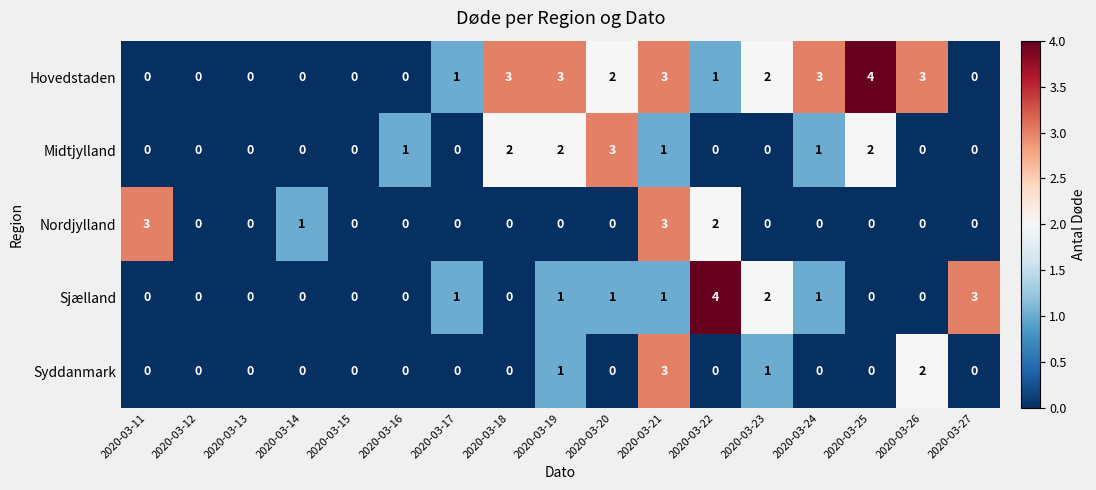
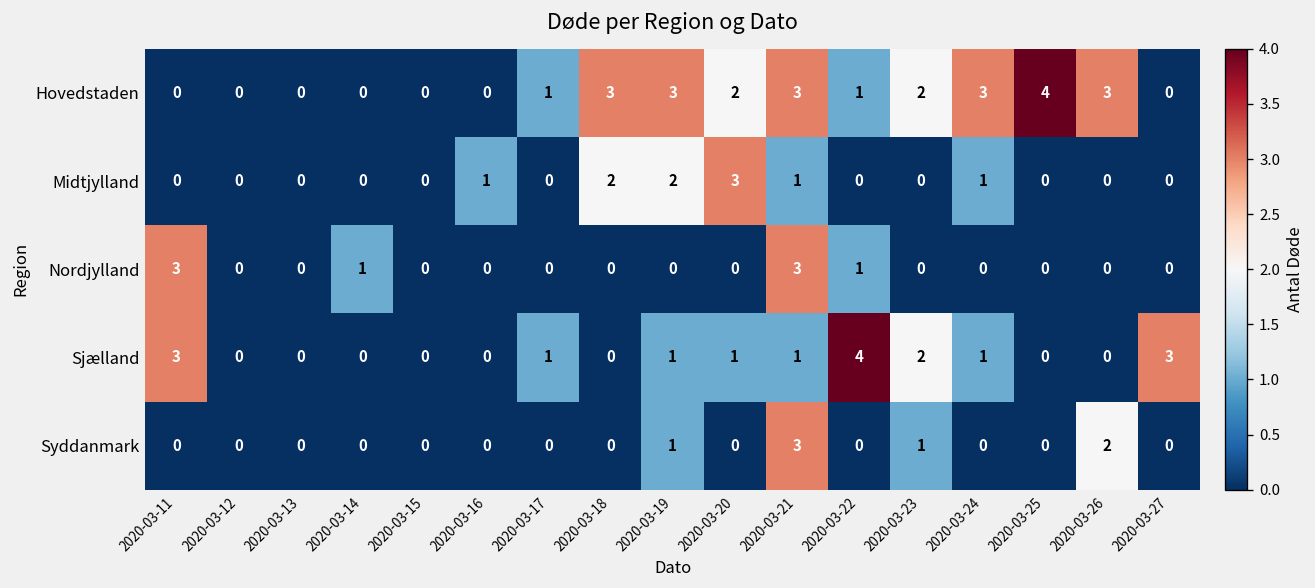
  {
    "Hovedstaden": {
      "2020-03-11": 0,
      "2020-03-12": 0,
      "2020-03-13": 0,
      "2020-03-14": 0,
      "2020-03-15": 0,
      "2020-03-16": 0,
      "2020-03-17": 1,
      "2020-03-18": 3,
      "2020-03-19": 3,
      "2020-03-20": 2,
      "2020-03-21": 3,
      "2020-03-22": 1,
      "2020-03-23": 2,
      "2020-03-24": 3,
      "2020-03-25": 4,
      "2020-03-26": 3,
      "2020-03-27": 0
    },
    "Midtjylland": {
      "2020-03-11": 0,
      "2020-03-12": 0,
      "2020-03-13": 0,
      "2020-03-14": 0,
      "2020-03-15": 0,
      "2020-03-16": 1,
      "2020-03-17": 0,
      "2020-03-18": 2,
      "2020-03-19": 2,
      "2020-03-20": 3,
      "2020-03-21": 1,
      "2020-03-22": 0,
      "2020-03-23": 0,
      "2020-03-24": 1,
-     "2020-03-25": 2,
+     "2020-03-25": 0,
      "2020-03-26": 0,
      "2020-03-27": 0
    },
    "Nordjylland": {
      "2020-03-11": 3,
      "2020-03-12": 0,
      "2020-03-13": 0,
      "2020-03-14": 1,
      "2020-03-15": 0,
      "2020-03-16": 0,
      "2020-03-17": 0,
      "2020-03-18": 0,
      "2020-03-19": 0,
      "2020-03-20": 0,
      "2020-03-21": 3,
-     "2020-03-22": 2,
+     "2020-03-22": 1,
      "2020-03-23": 0,
      "2020-03-24": 0,
      "2020-03-25": 0,
      "2020-03-26": 0,
      "2020-03-27": 0
    },
    "Sjælland": {
-     "2020-03-11": 0,
+     "2020-03-11": 3,
      "2020-03-12": 0,
      "2020-03-13": 0,
      "2020-03-14": 0,
      "2020-03-15": 0,
      "2020-03-16": 0,
      "2020-03-17": 1,
      "2020-03-18": 0,
      "2020-03-19": 1,
      "2020-03-20": 1,
      "2020-03-21": 1,
      "2020-03-22": 4,
      "2020-03-23": 2,
      "2020-03-24": 1,
      "2020-03-25": 0,
      "2020-03-26": 0,
      "2020-03-27": 3
    },
    "Syddanmark": {
      "2020-03-11": 0,
      "2020-03-12": 0,
      "2020-03-13": 0,
      "2020-03-14": 0,
      "2020-03-15": 0,
      "2020-03-16": 0,
      "2020-03-17": 0,
      "2020-03-18": 0,
      "2020-03-19": 1,
      "2020-03-20": 0,
      "2020-03-21": 3,
      "2020-03-22": 0,
      "2020-03-23": 1,
      "2020-03-24": 0,
      "2020-03-25": 0,
      "2020-03-26": 2,
      "2020-03-27": 0
    }
  }
